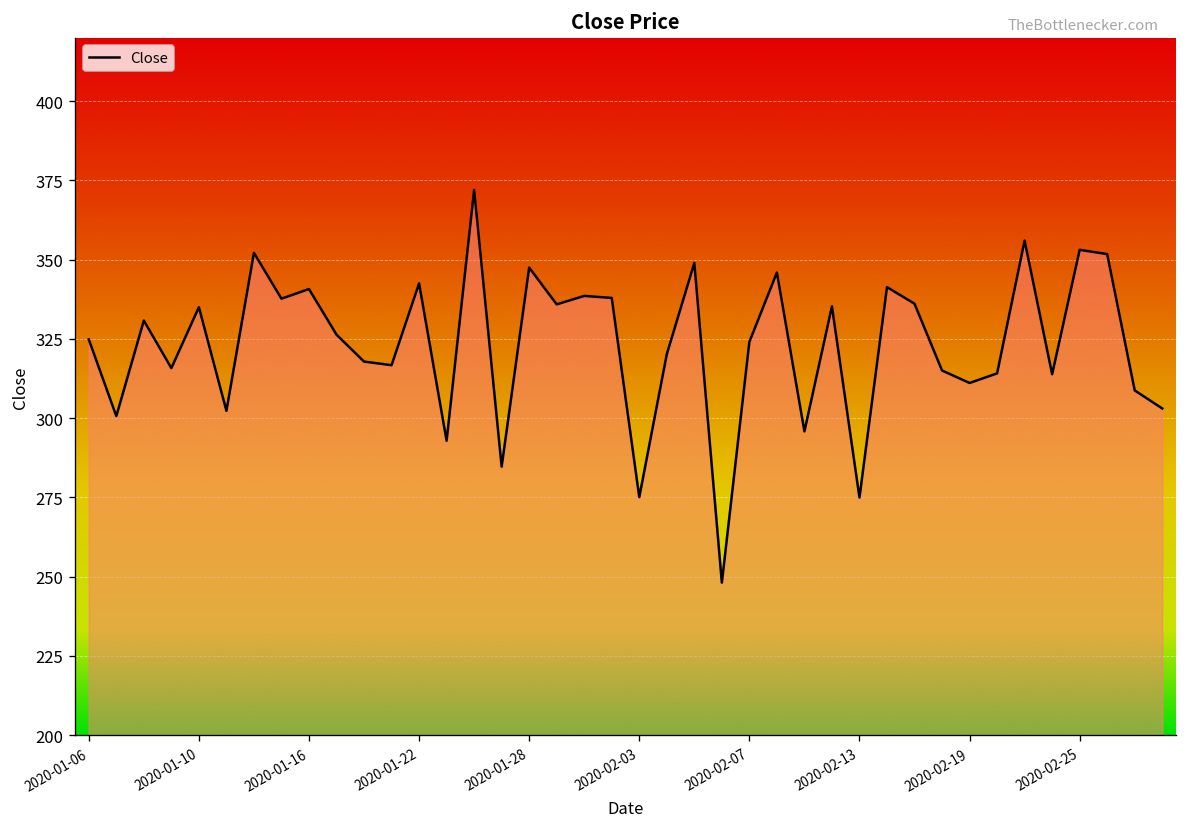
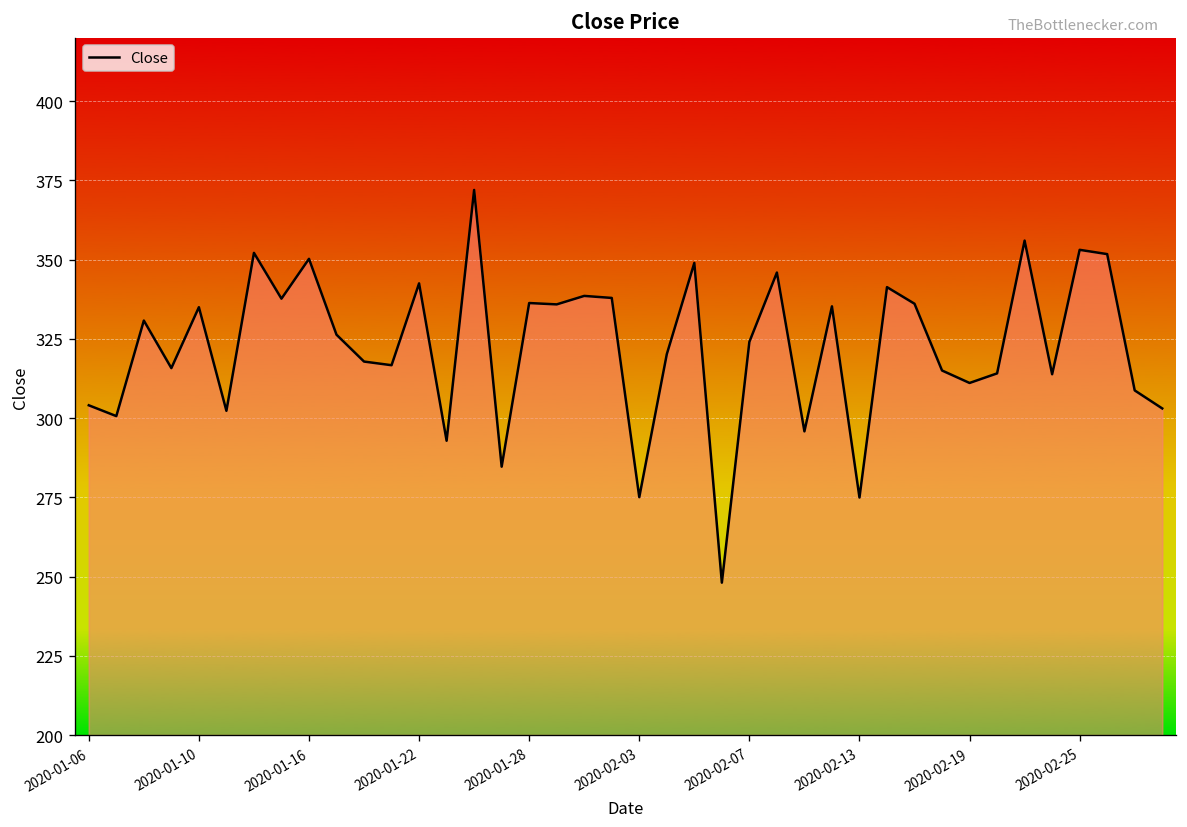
  {
-   "2020-01-06": 325,
+   "2020-01-06": 304,
    "2020-01-10": 335,
-   "2020-01-16": 341,
+   "2020-01-16": 350,
    "2020-01-22": 343,
-   "2020-01-28": 348,
+   "2020-01-28": 336,
    "2020-02-03": 275,
    "2020-02-07": 324,
    "2020-02-13": 275,
    "2020-02-19": 311,
    "2020-02-25": 353
  }
